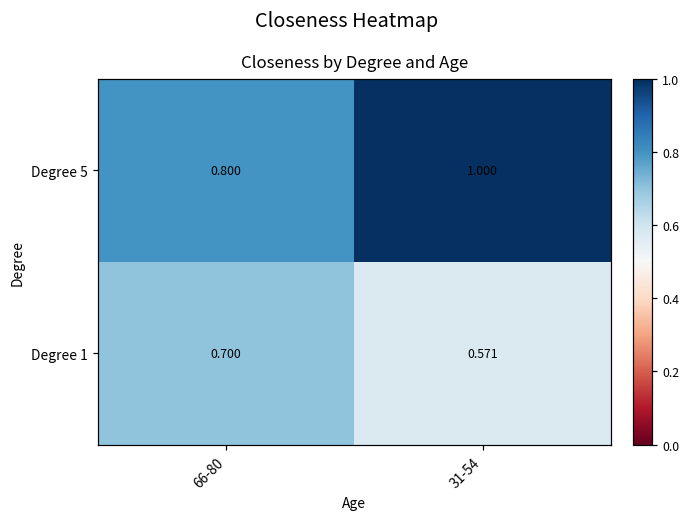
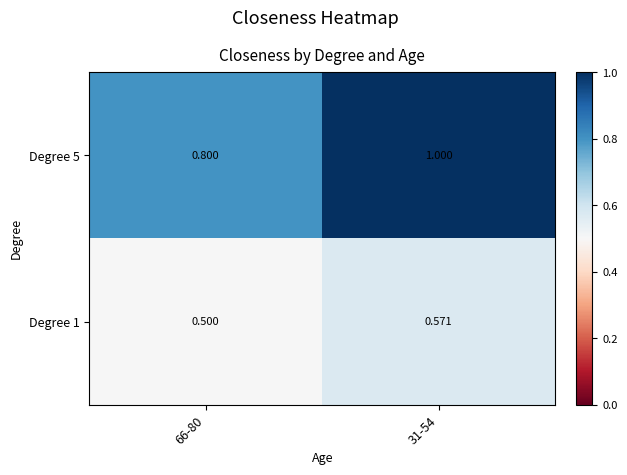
  {
    "Degree 5": {
      "66-80": 0.800,
      "31-54": 1.000
    },
    "Degree 1": {
-     "66-80": 0.700,
+     "66-80": 0.500,
      "31-54": 0.571
    }
  }
